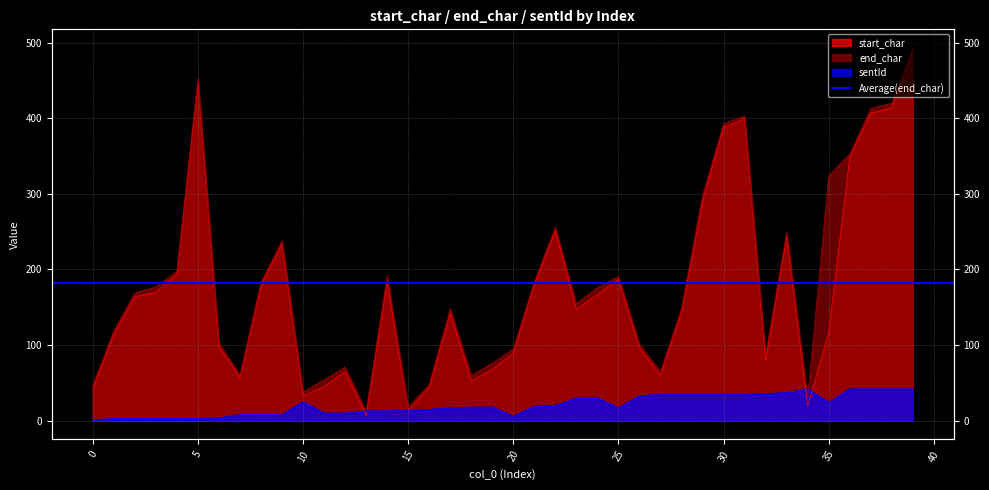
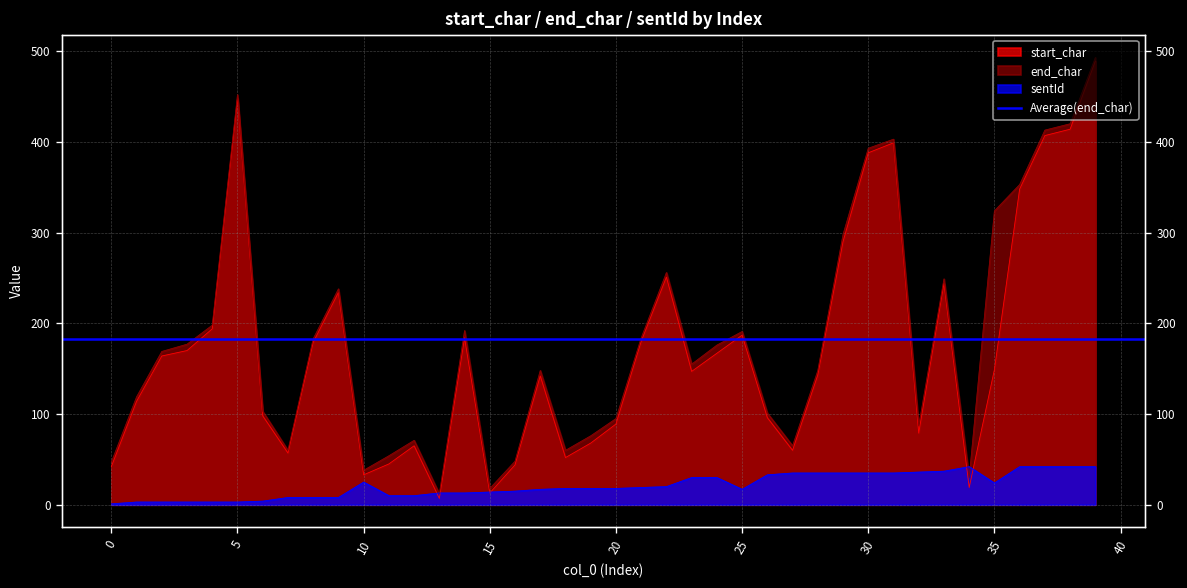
  {
    "start_char": {
      "0": 40,
      "5": 450,
      "10": 30,
      "20": 90,
      "25": 190,
      "30": 390,
-     "35": 120
+     "35": 150
    },
    "end_char": {
      "0": 50,
      "5": 450,
      "10": 40,
      "15": 20,
      "20": 100,
      "25": 190,
      "30": 390,
      "35": 320
    },
    "sentId": {
      "0": 0,
      "5": 0,
      "10": 30,
-     "20": 10,
+     "20": 20,
      "25": 20,
      "30": 40,
      "35": 20
    }
  }
